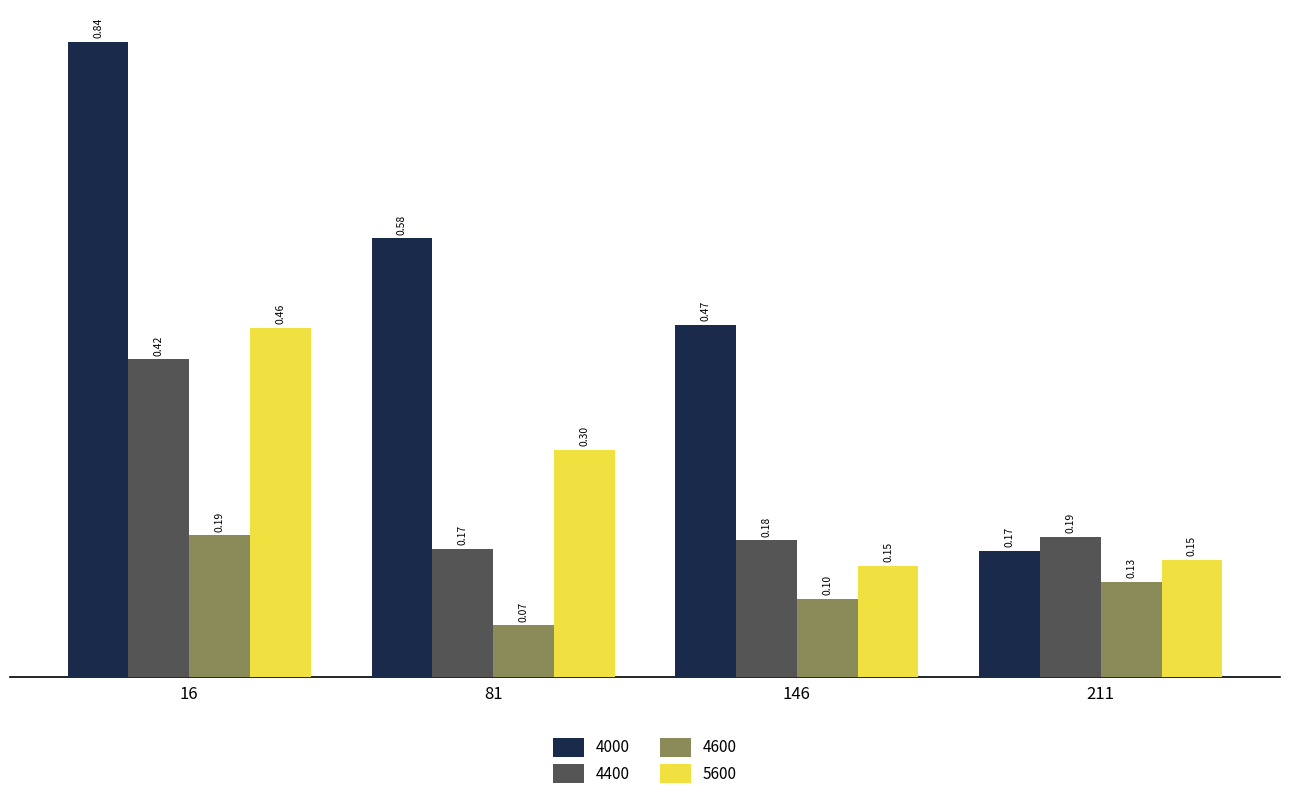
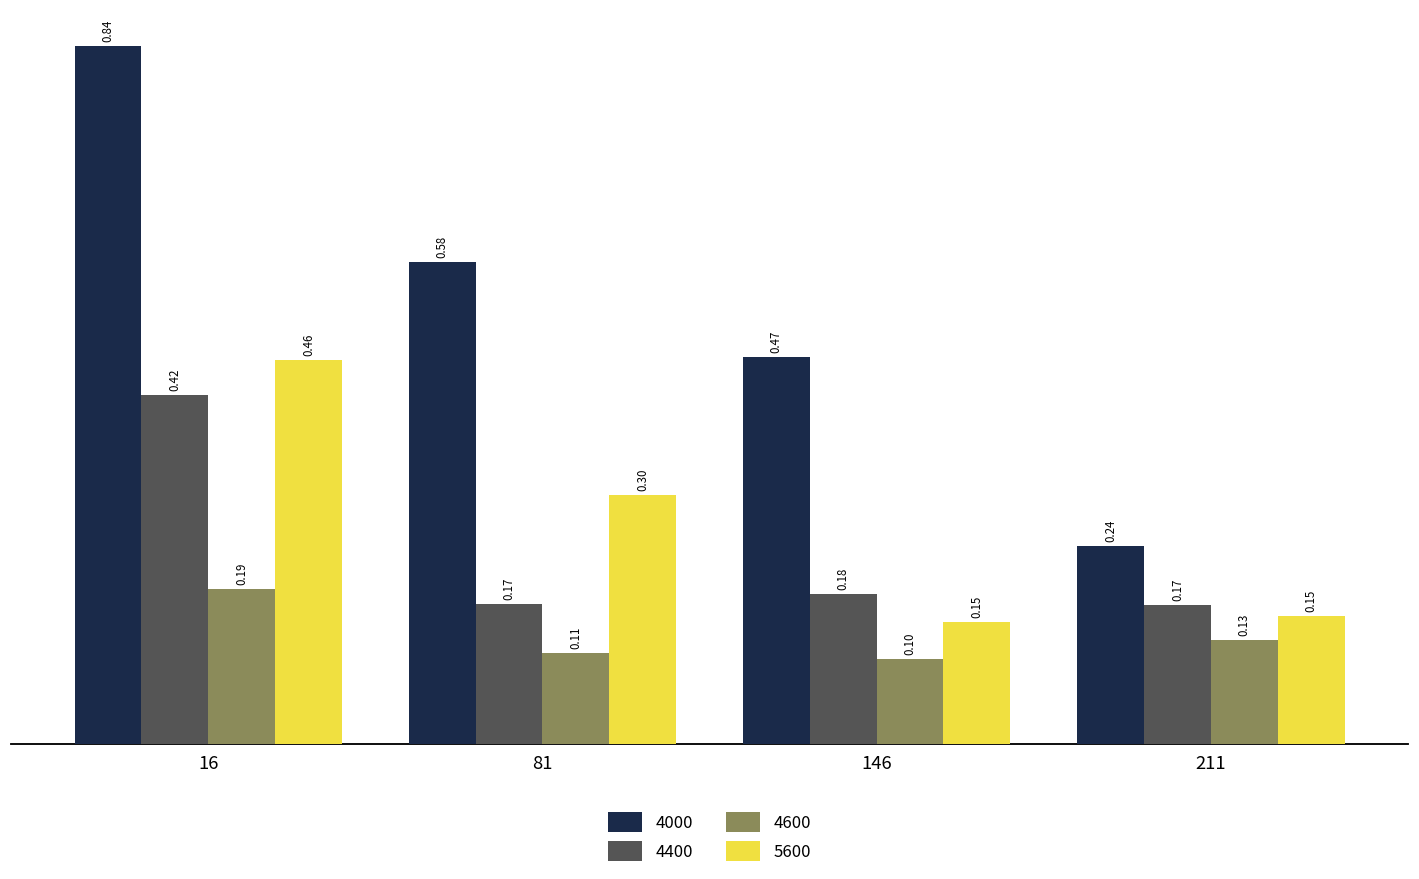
  {
    "4000": {
      "16": 0.84,
      "81": 0.58,
      "146": 0.47,
-     "211": 0.17
+     "211": 0.24
    },
    "4400": {
      "16": 0.42,
      "81": 0.17,
      "146": 0.18,
-     "211": 0.19
+     "211": 0.17
    },
    "4600": {
      "16": 0.19,
-     "81": 0.07,
+     "81": 0.11,
      "146": 0.10,
      "211": 0.13
    },
    "5600": {
      "16": 0.46,
      "81": 0.30,
      "146": 0.15,
      "211": 0.15
    }
  }
